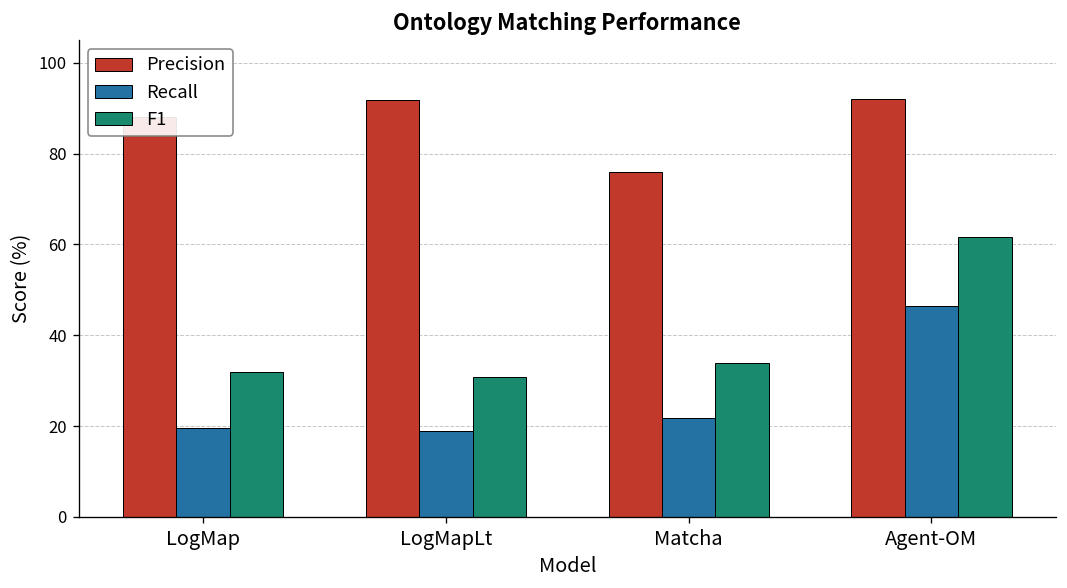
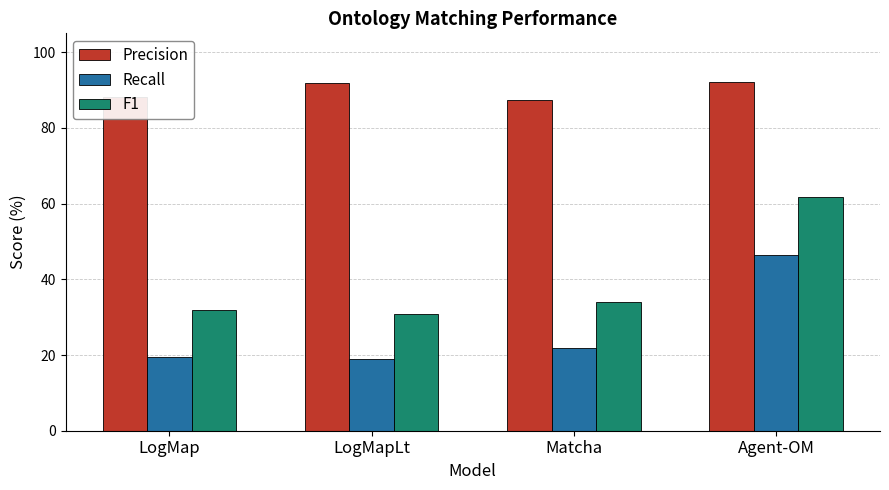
  {
    "Precision": {
      "LogMapLt": 92,
-     "Matcha": 76,
+     "Matcha": 87,
      "Agent-OM": 92
    }
  }
